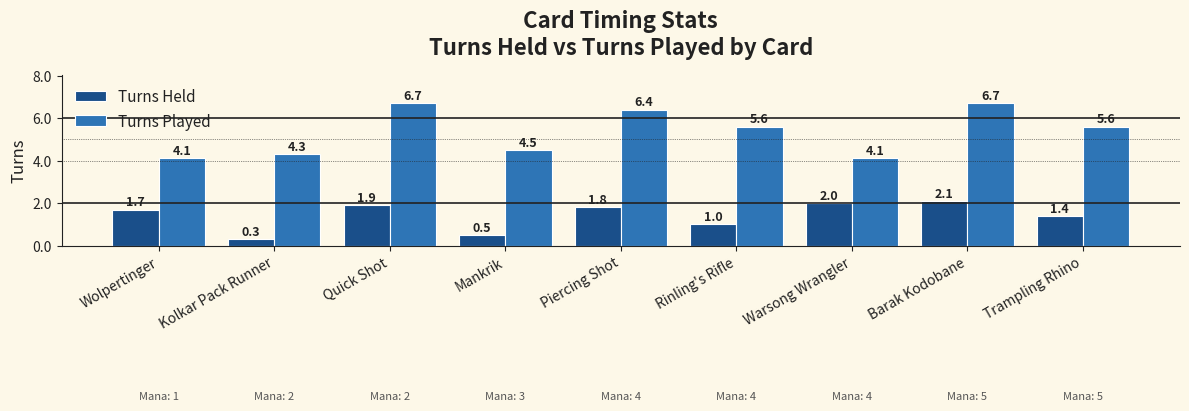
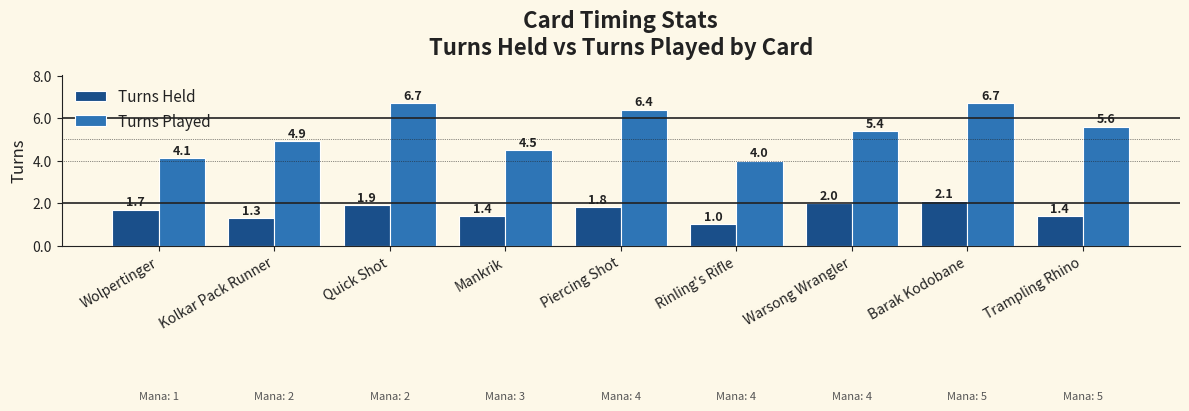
  {
    "Turns Held": {
      "Wolpertinger": 1.7,
-     "Kolkar Pack Runner": 0.3,
+     "Kolkar Pack Runner": 1.3,
      "Quick Shot": 1.9,
-     "Mankrik": 0.5,
+     "Mankrik": 1.4,
      "Piercing Shot": 1.8,
      "Rinling's Rifle": 1.0,
      "Warsong Wrangler": 2.0,
      "Barak Kodobane": 2.1,
      "Trampling Rhino": 1.4
    },
    "Turns Played": {
      "Wolpertinger": 4.1,
-     "Kolkar Pack Runner": 4.3,
+     "Kolkar Pack Runner": 4.9,
      "Quick Shot": 6.7,
      "Mankrik": 4.5,
      "Piercing Shot": 6.4,
-     "Rinling's Rifle": 5.6,
-     "Warsong Wrangler": 4.1,
+     "Rinling's Rifle": 4.0,
+     "Warsong Wrangler": 5.4,
      "Barak Kodobane": 6.7,
      "Trampling Rhino": 5.6
    }
  }
